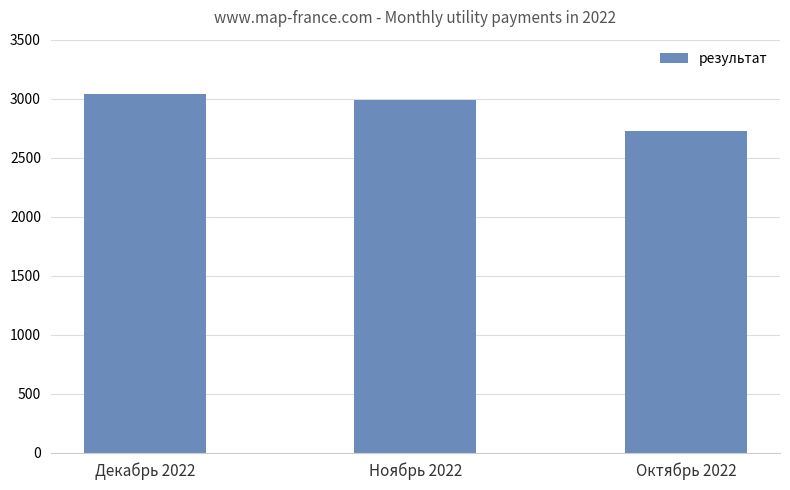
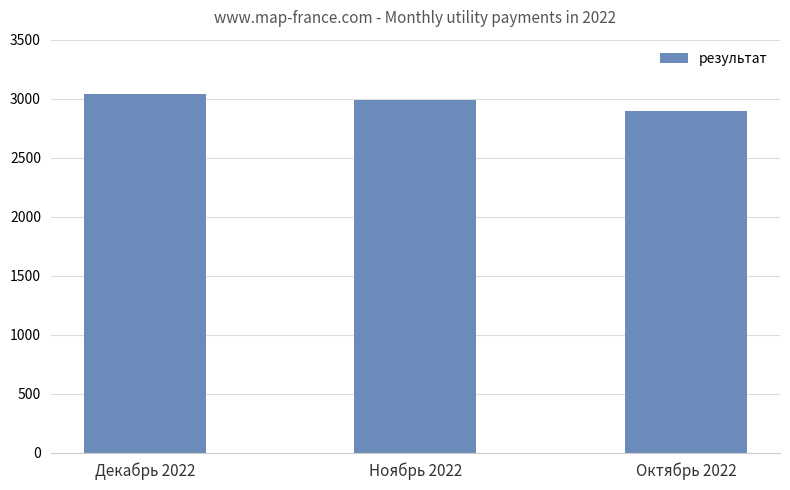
  {
    "Декабрь 2022": 3040,
    "Ноябрь 2022": 2990,
-   "Октябрь 2022": 2730
+   "Октябрь 2022": 2890
  }
